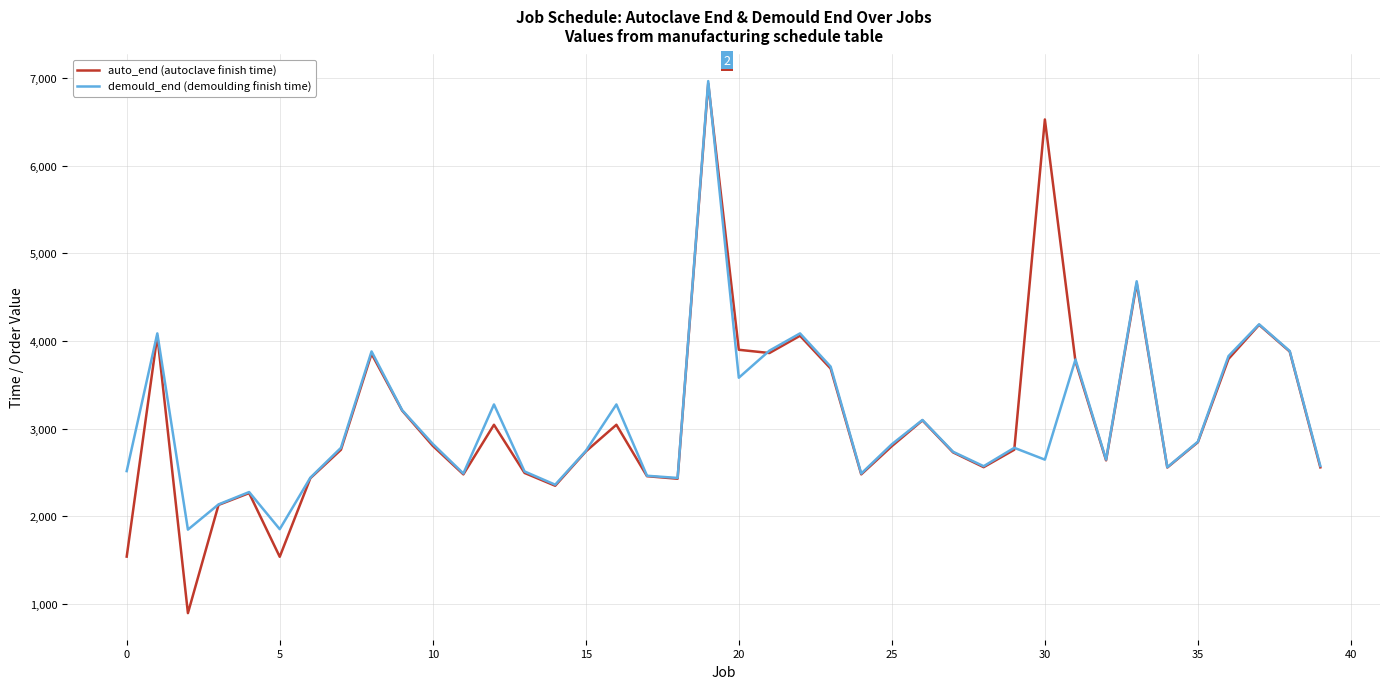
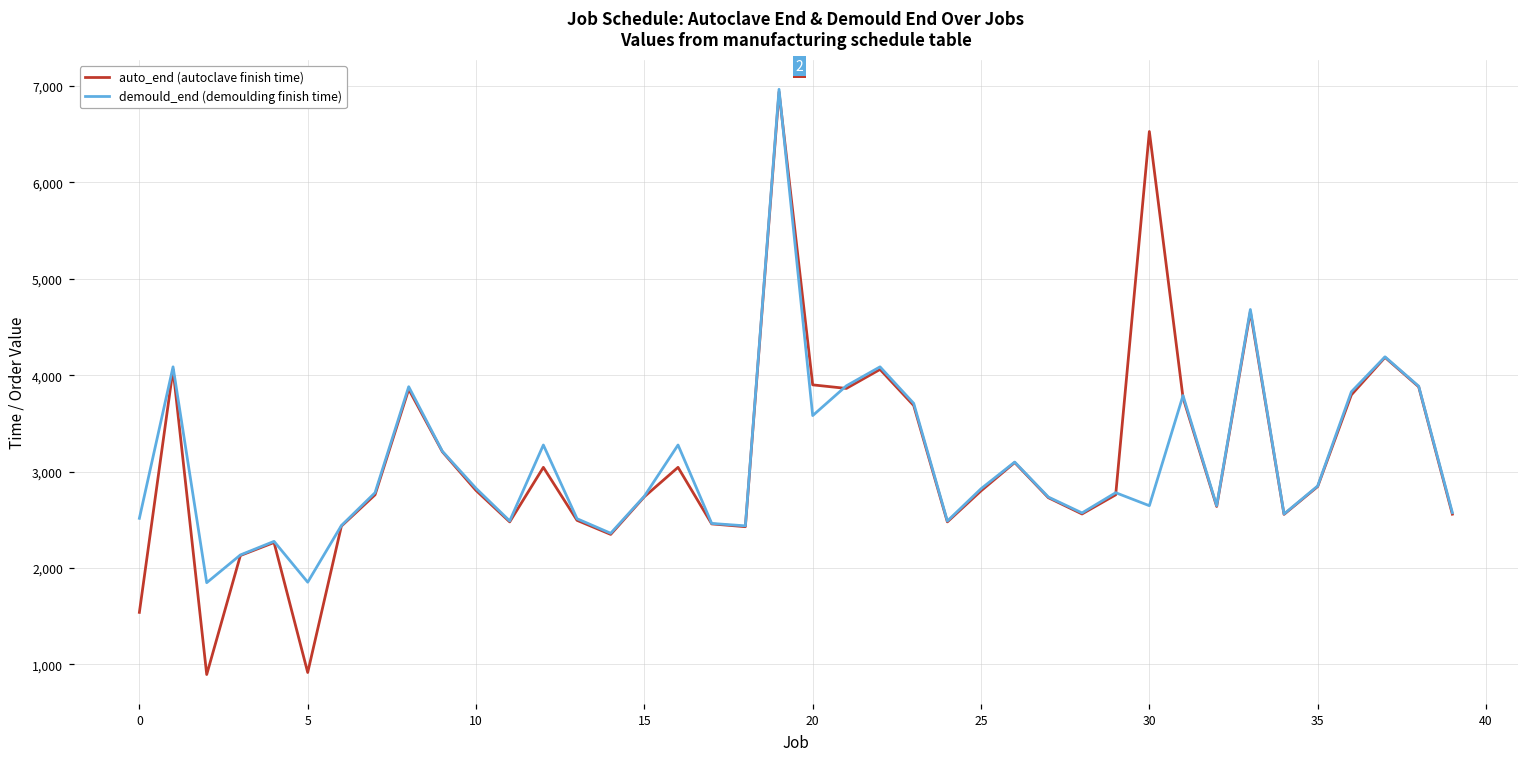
  {
    "auto_end (autoclave finish time)": {
      "0": "1,500",
-     "5": "1,500",
+     "5": "900",
      "20": "3,900",
      "30": "6,500"
    },
    "demould_end (demoulding finish time)": {
      "0": "2,500",
      "5": "1,900",
      "20": "3,600",
      "30": "2,600"
    }
  }
